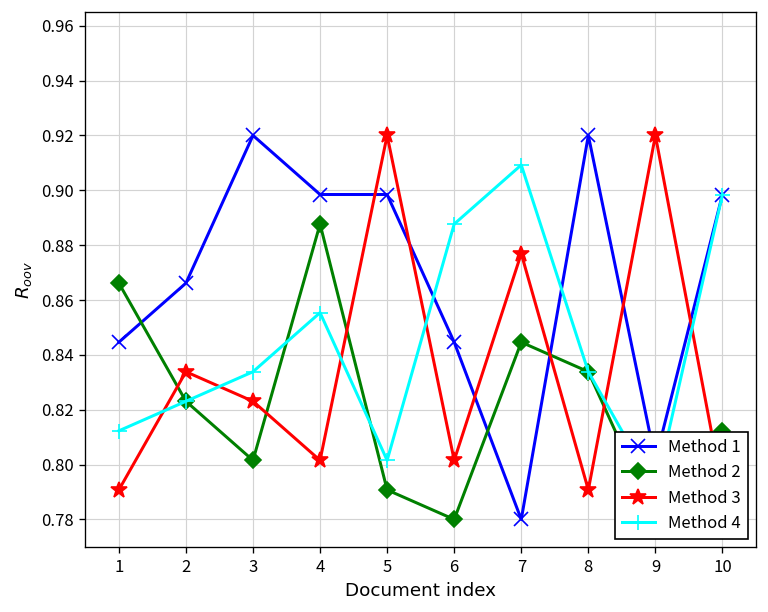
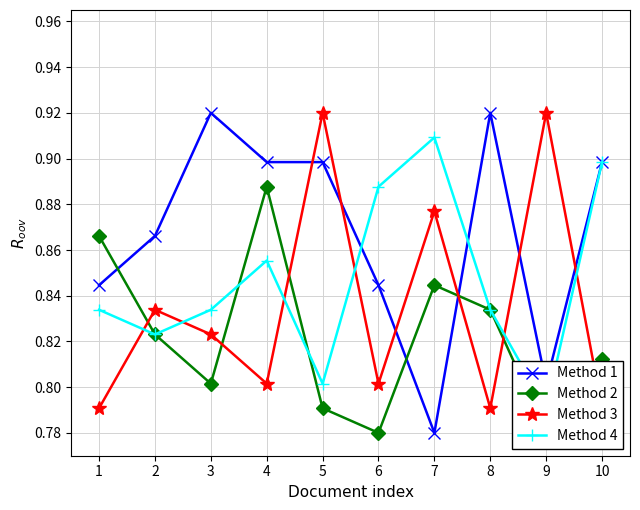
  {
    "Method 1": {
      "1": 0.845,
      "2": 0.866,
      "3": 0.920,
      "4": 0.898,
      "5": 0.898,
      "6": 0.845,
      "7": 0.780,
      "8": 0.920
    },
    "Method 2": {
      "1": 0.866,
      "3": 0.802,
      "4": 0.888,
      "5": 0.791,
      "6": 0.780,
      "7": 0.845,
      "10": 0.812
    },
    "Method 3": {
      "1": 0.791,
      "2": 0.834,
      "3": 0.823,
      "4": 0.802,
      "5": 0.920,
      "6": 0.802,
      "7": 0.877,
      "8": 0.791,
      "9": 0.920
    },
    "Method 4": {
-     "1": 0.812,
+     "1": 0.834,
      "3": 0.834,
      "4": 0.855,
      "5": 0.802,
      "6": 0.888,
      "7": 0.909
    }
  }
